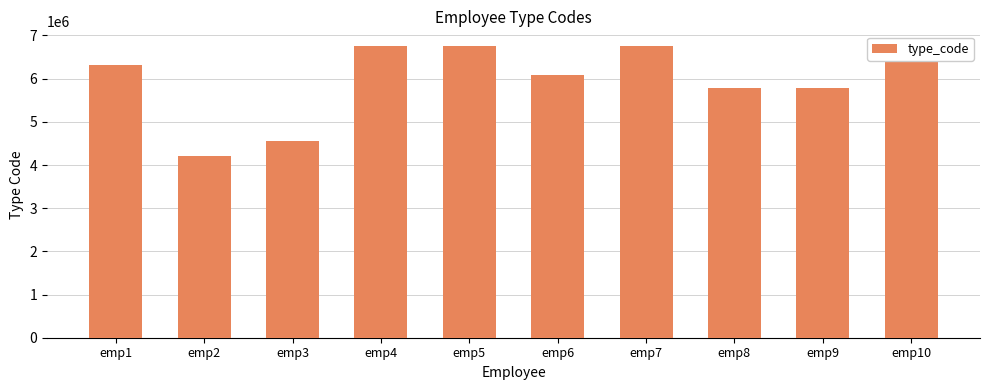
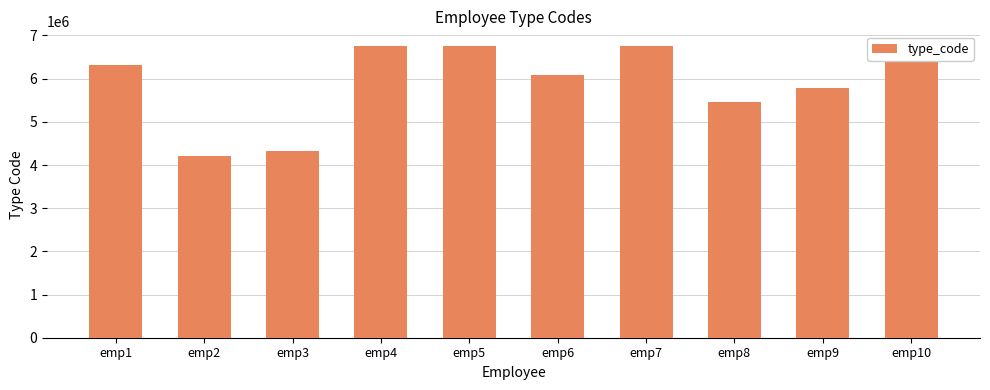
  {
    "emp1": 6300000,
    "emp2": 4200000,
-   "emp3": 4600000,
+   "emp3": 4300000,
    "emp4": 6800000,
    "emp5": 6800000,
    "emp6": 6100000,
    "emp7": 6800000,
-   "emp8": 5800000,
+   "emp8": 5400000,
    "emp9": 5800000
  }
